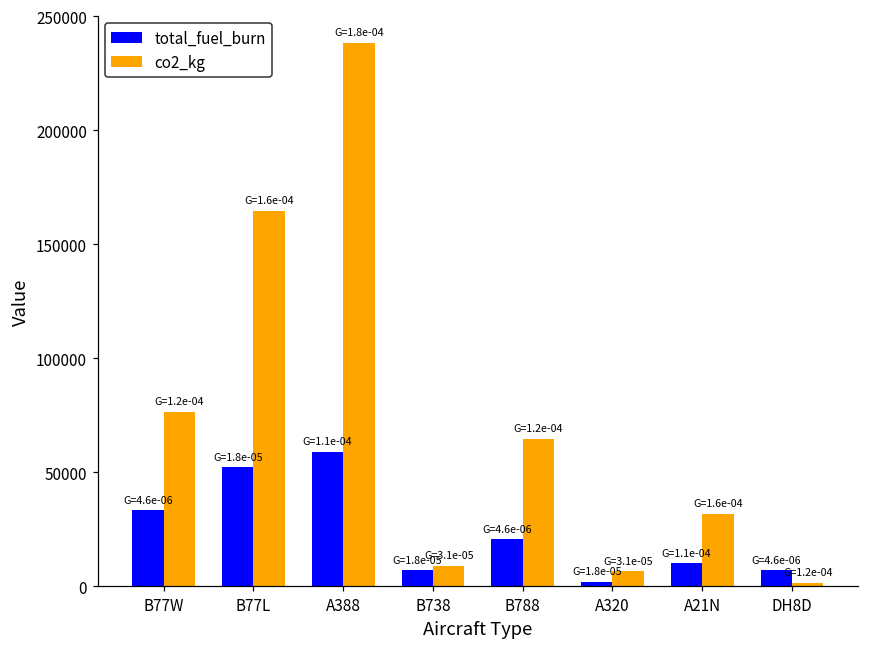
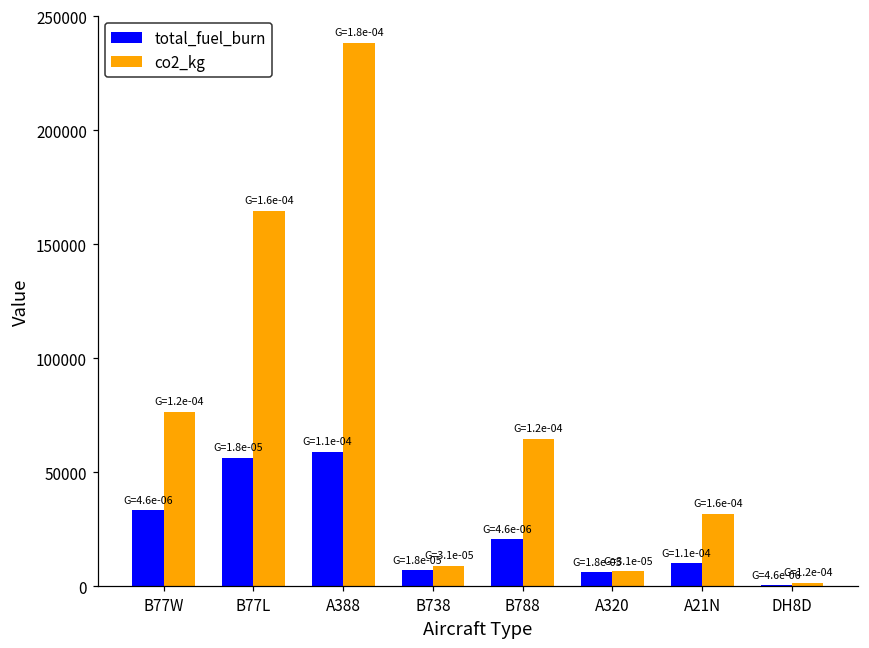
  {
    "total_fuel_burn": {
-     "B77L": 52000,
-     "A320": 2000,
-     "DH8D": 7000
+     "B77L": 56000,
+     "A320": 6000,
+     "DH8D": 0
    }
  }
